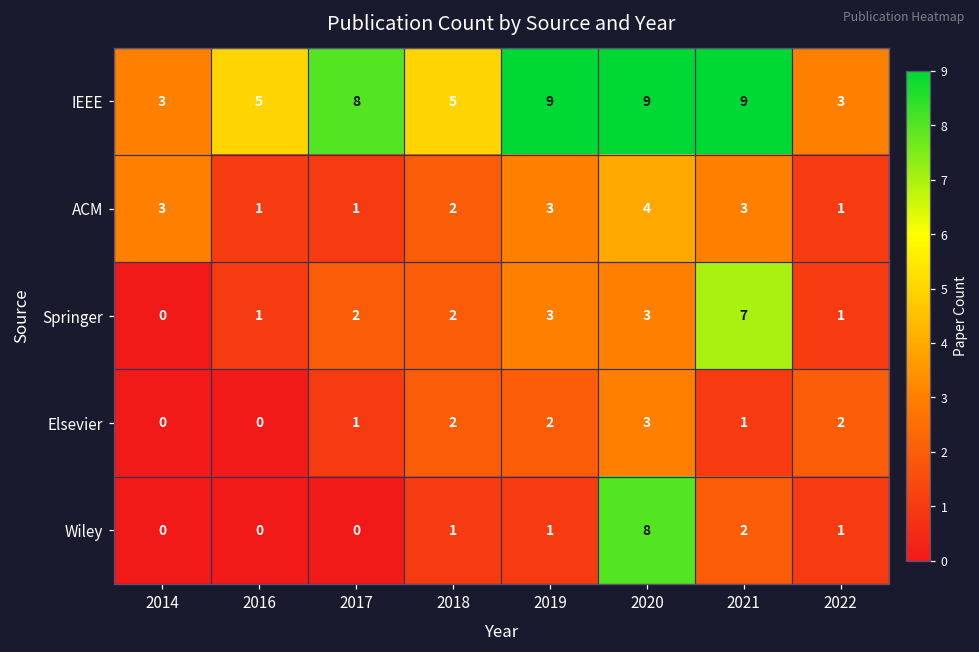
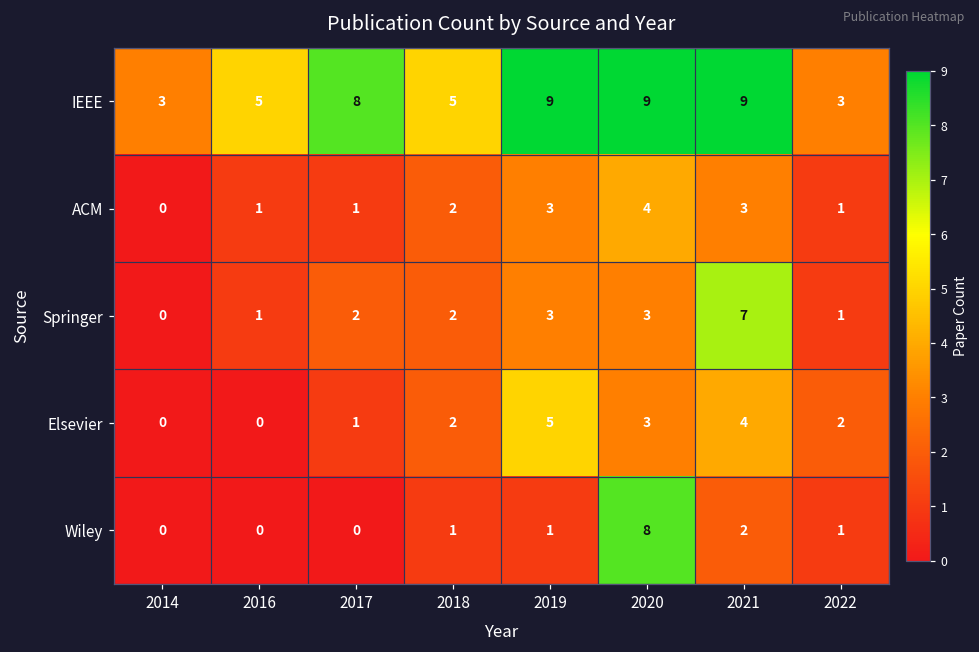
  {
    "IEEE": {
      "2014": 3,
      "2016": 5,
      "2017": 8,
      "2018": 5,
      "2019": 9,
      "2020": 9,
      "2021": 9,
      "2022": 3
    },
    "ACM": {
-     "2014": 3,
+     "2014": 0,
      "2016": 1,
      "2017": 1,
      "2018": 2,
      "2019": 3,
      "2020": 4,
      "2021": 3,
      "2022": 1
    },
    "Springer": {
      "2014": 0,
      "2016": 1,
      "2017": 2,
      "2018": 2,
      "2019": 3,
      "2020": 3,
      "2021": 7,
      "2022": 1
    },
    "Elsevier": {
      "2014": 0,
      "2016": 0,
      "2017": 1,
      "2018": 2,
-     "2019": 2,
+     "2019": 5,
      "2020": 3,
-     "2021": 1,
+     "2021": 4,
      "2022": 2
    },
    "Wiley": {
      "2014": 0,
      "2016": 0,
      "2017": 0,
      "2018": 1,
      "2019": 1,
      "2020": 8,
      "2021": 2,
      "2022": 1
    }
  }
